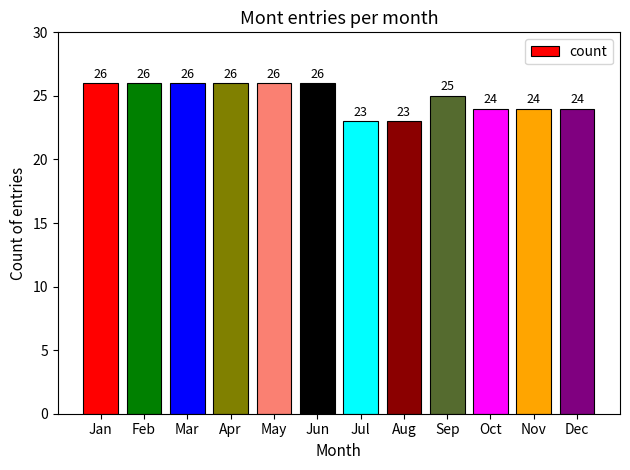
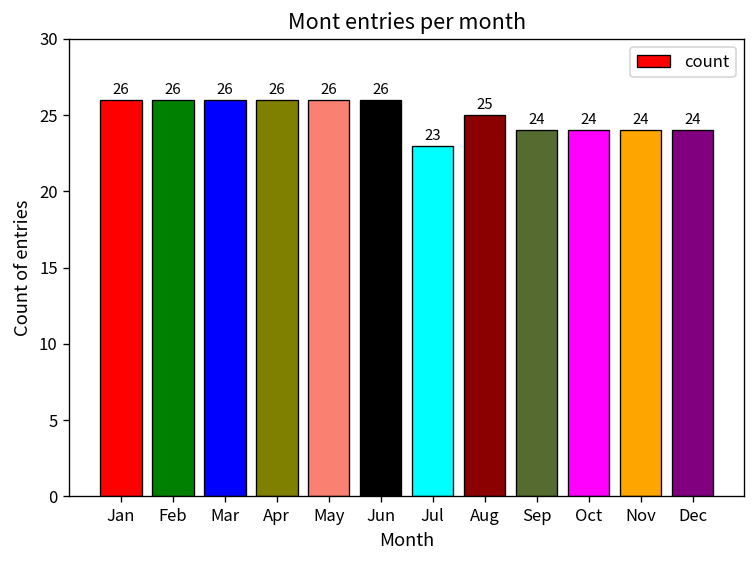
  {
    "Jan": 26,
    "Feb": 26,
    "Mar": 26,
    "Apr": 26,
    "May": 26,
    "Jun": 26,
    "Jul": 23,
-   "Aug": 23,
-   "Sep": 25,
+   "Aug": 25,
+   "Sep": 24,
    "Oct": 24,
    "Nov": 24,
    "Dec": 24
  }
